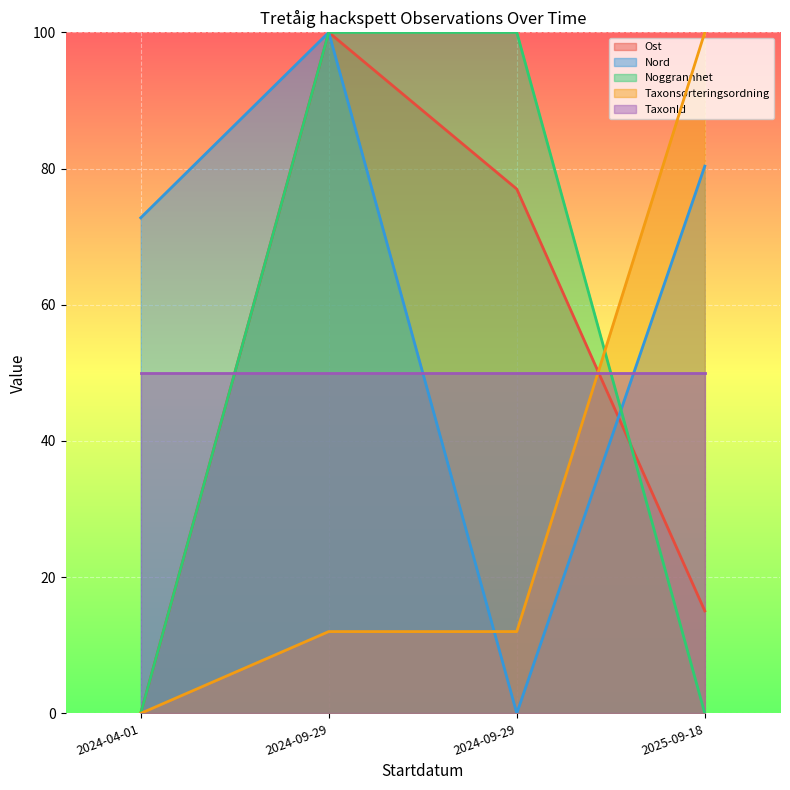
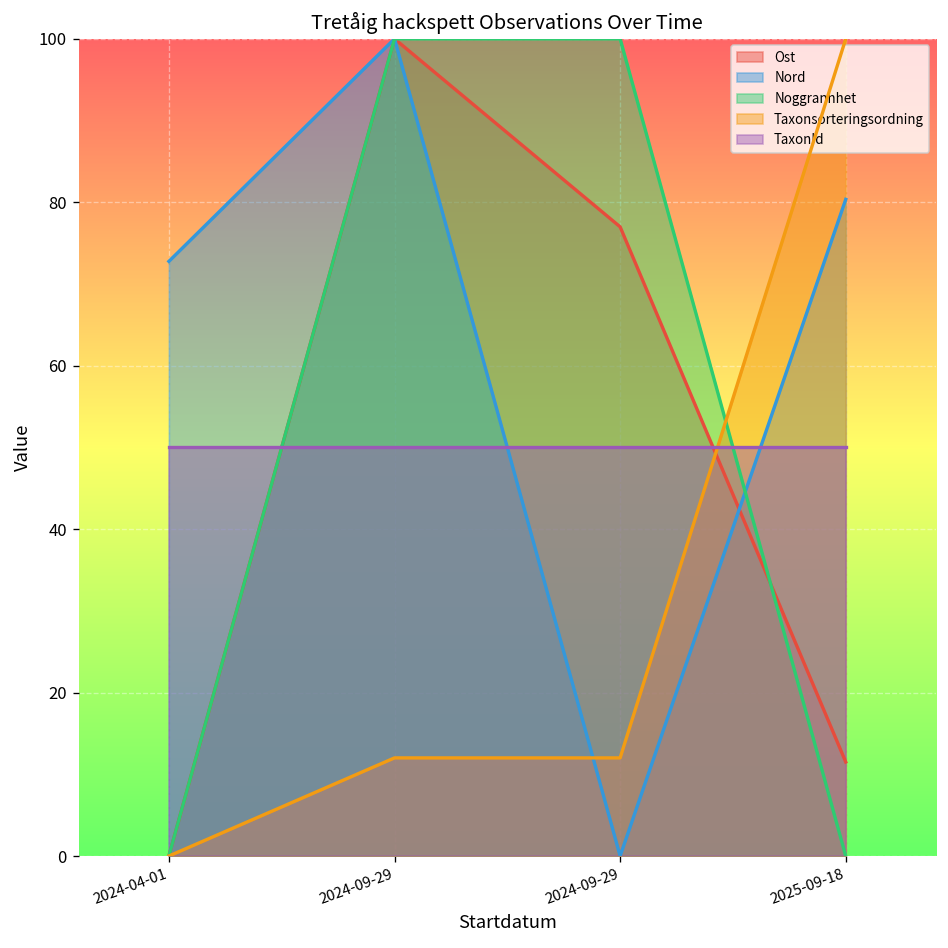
  {
    "Ost": {
-     "2025-09-18": 15
+     "2025-09-18": 12
    },
    "Nord": {
      "2024-04-01": 73,
      "2025-09-18": 80
    },
    "Noggrannhet": {
      "2025-09-18": 0
    },
    "Taxonsorteringsordning": {
      "2025-09-18": 100
    },
    "TaxonId": {
      "2024-04-01": 50,
      "2025-09-18": 50
    }
  }
